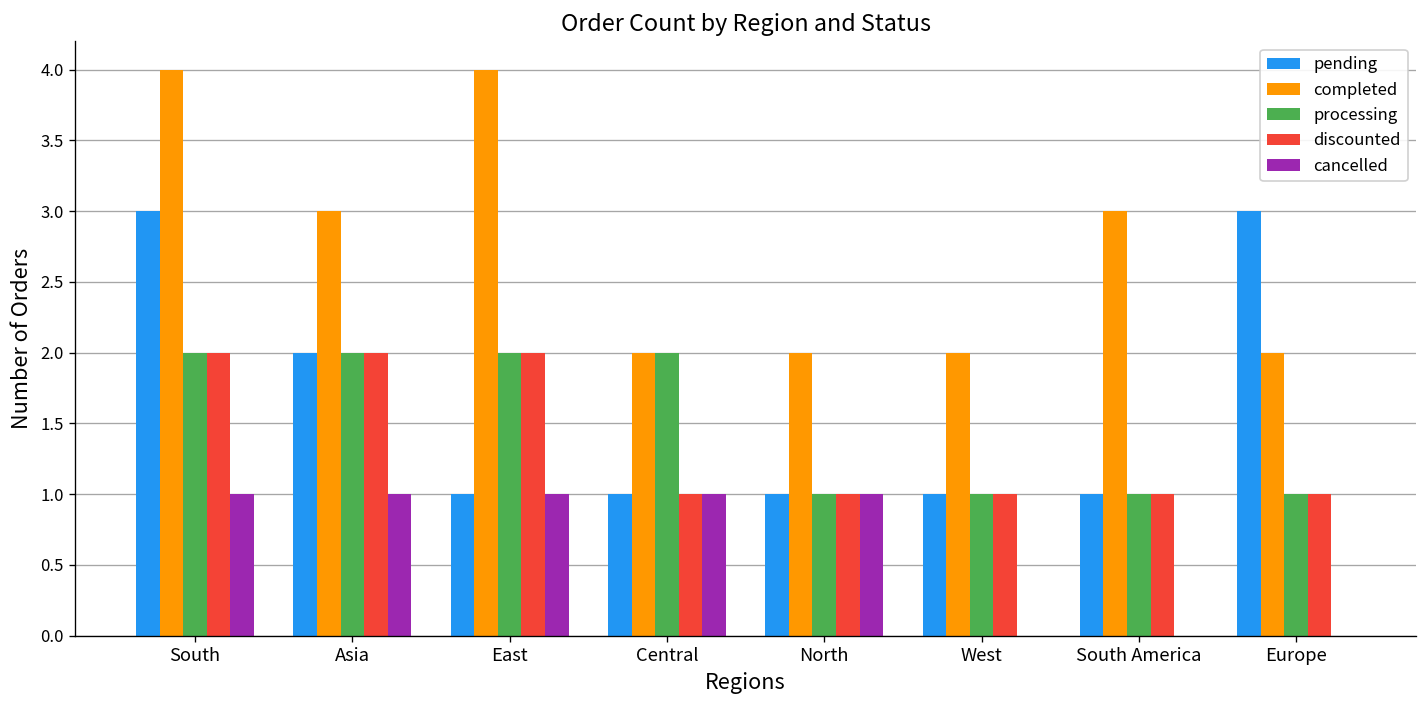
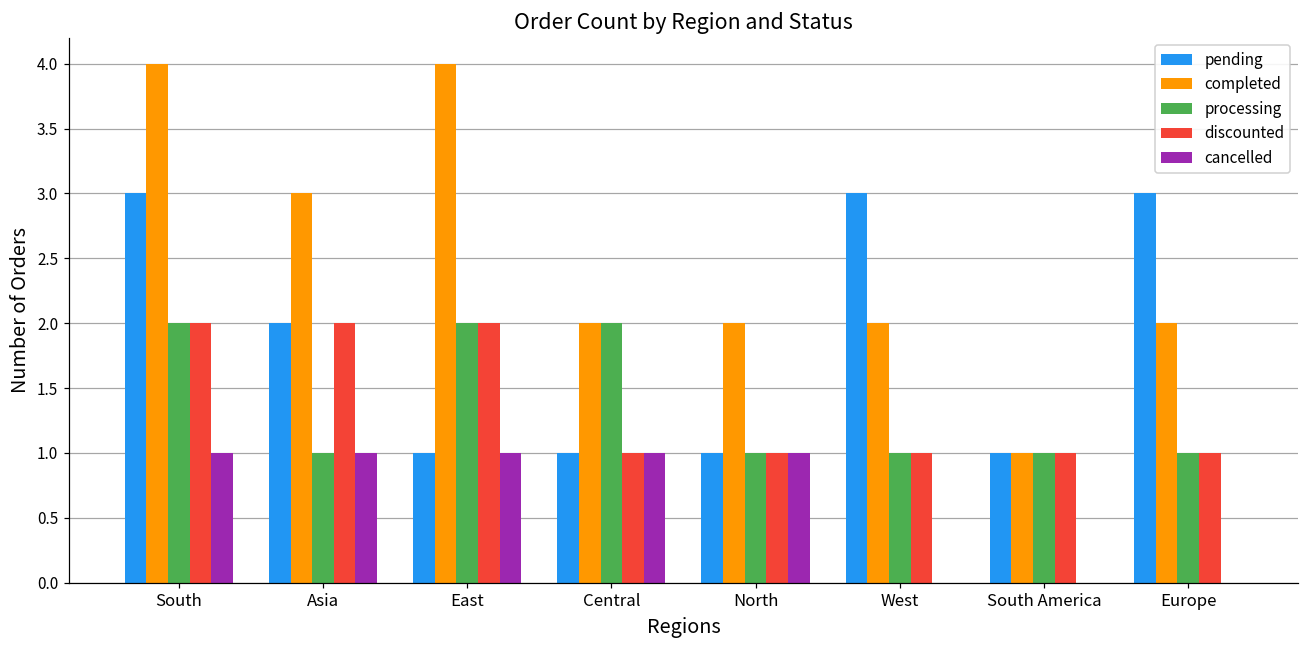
  {
    "pending": {
      "South": 3,
      "Asia": 2,
      "East": 1,
      "Central": 1,
      "North": 1,
-     "West": 1,
+     "West": 3,
      "South America": 1,
      "Europe": 3
    },
    "completed": {
      "South": 4,
      "Asia": 3,
      "East": 4,
      "Central": 2,
      "North": 2,
      "West": 2,
-     "South America": 3,
+     "South America": 1,
      "Europe": 2
    },
    "processing": {
      "South": 2,
-     "Asia": 2,
+     "Asia": 1,
      "East": 2,
      "Central": 2,
      "North": 1,
      "West": 1,
      "South America": 1,
      "Europe": 1
    },
    "discounted": {
      "South": 2,
      "Asia": 2,
      "East": 2,
      "Central": 1,
      "North": 1,
      "West": 1,
      "South America": 1,
      "Europe": 1
    },
    "cancelled": {
      "South": 1,
      "Asia": 1,
      "East": 1,
      "Central": 1,
      "North": 1,
      "West": 0,
      "South America": 0,
      "Europe": 0
    }
  }
